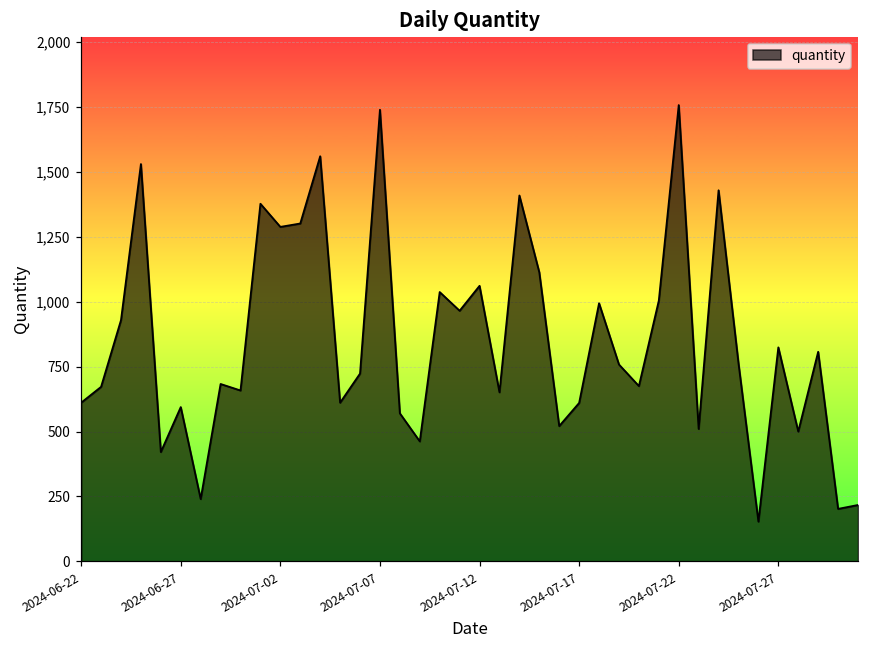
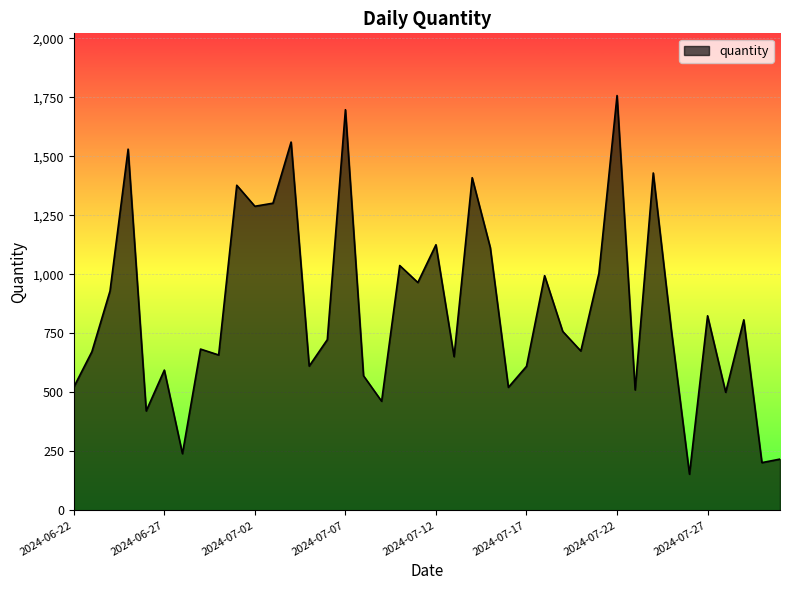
  {
-   "2024-06-22": "610",
+   "2024-06-22": "520",
    "2024-06-27": "590",
    "2024-07-02": "1,290",
-   "2024-07-07": "1,740",
-   "2024-07-12": "1,060",
+   "2024-07-07": "1,700",
+   "2024-07-12": "1,130",
    "2024-07-17": "610",
    "2024-07-22": "1,760",
    "2024-07-27": "820"
  }
